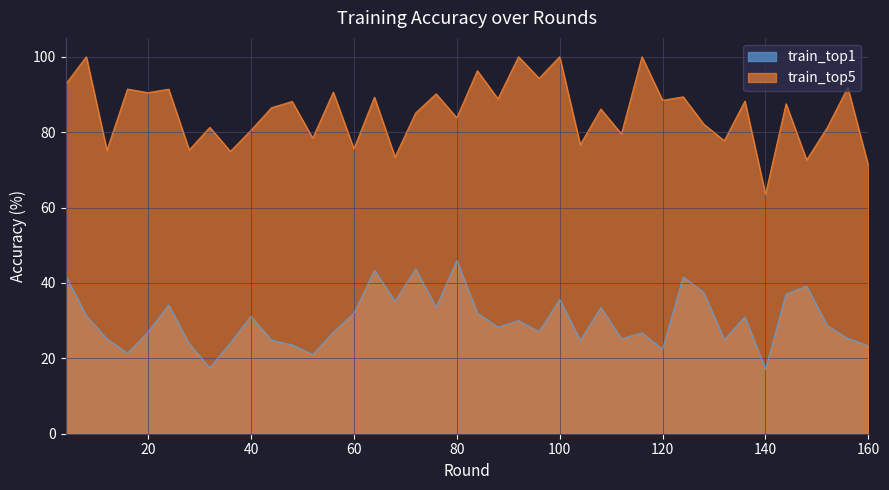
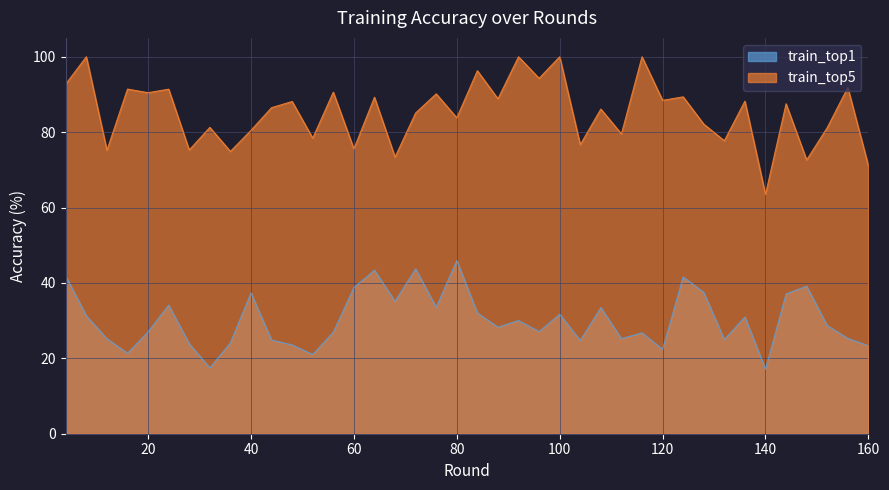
  {
    "train_top1": {
      "20": 27,
-     "40": 31,
-     "60": 32,
+     "40": 37,
+     "60": 39,
      "80": 46,
-     "100": 36,
+     "100": 32,
      "120": 22,
      "140": 17,
      "160": 23
    },
    "train_top5": {
      "20": 90,
      "40": 80,
      "60": 76,
      "80": 84,
      "100": 100,
      "120": 88,
      "140": 63,
      "160": 71
    }
  }
